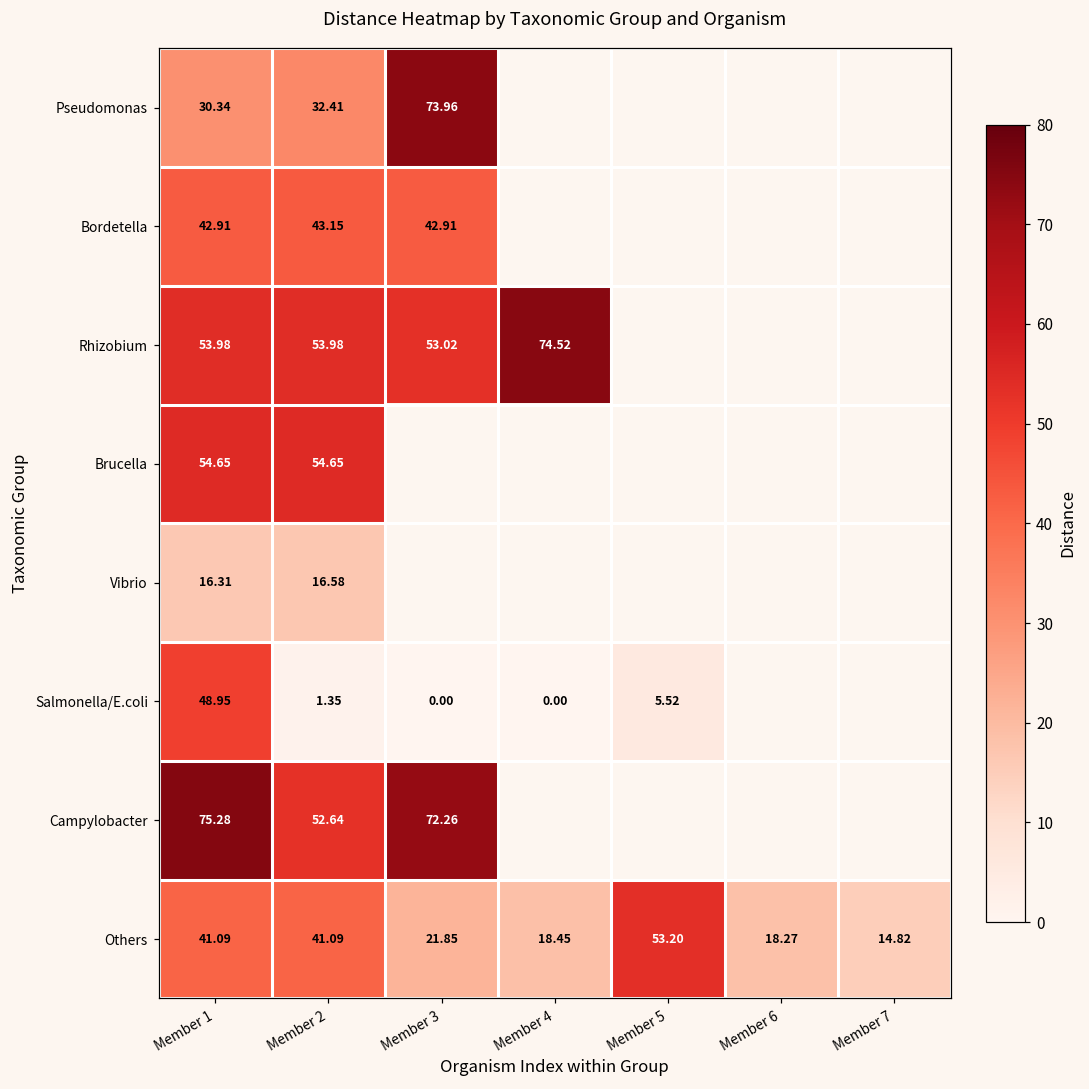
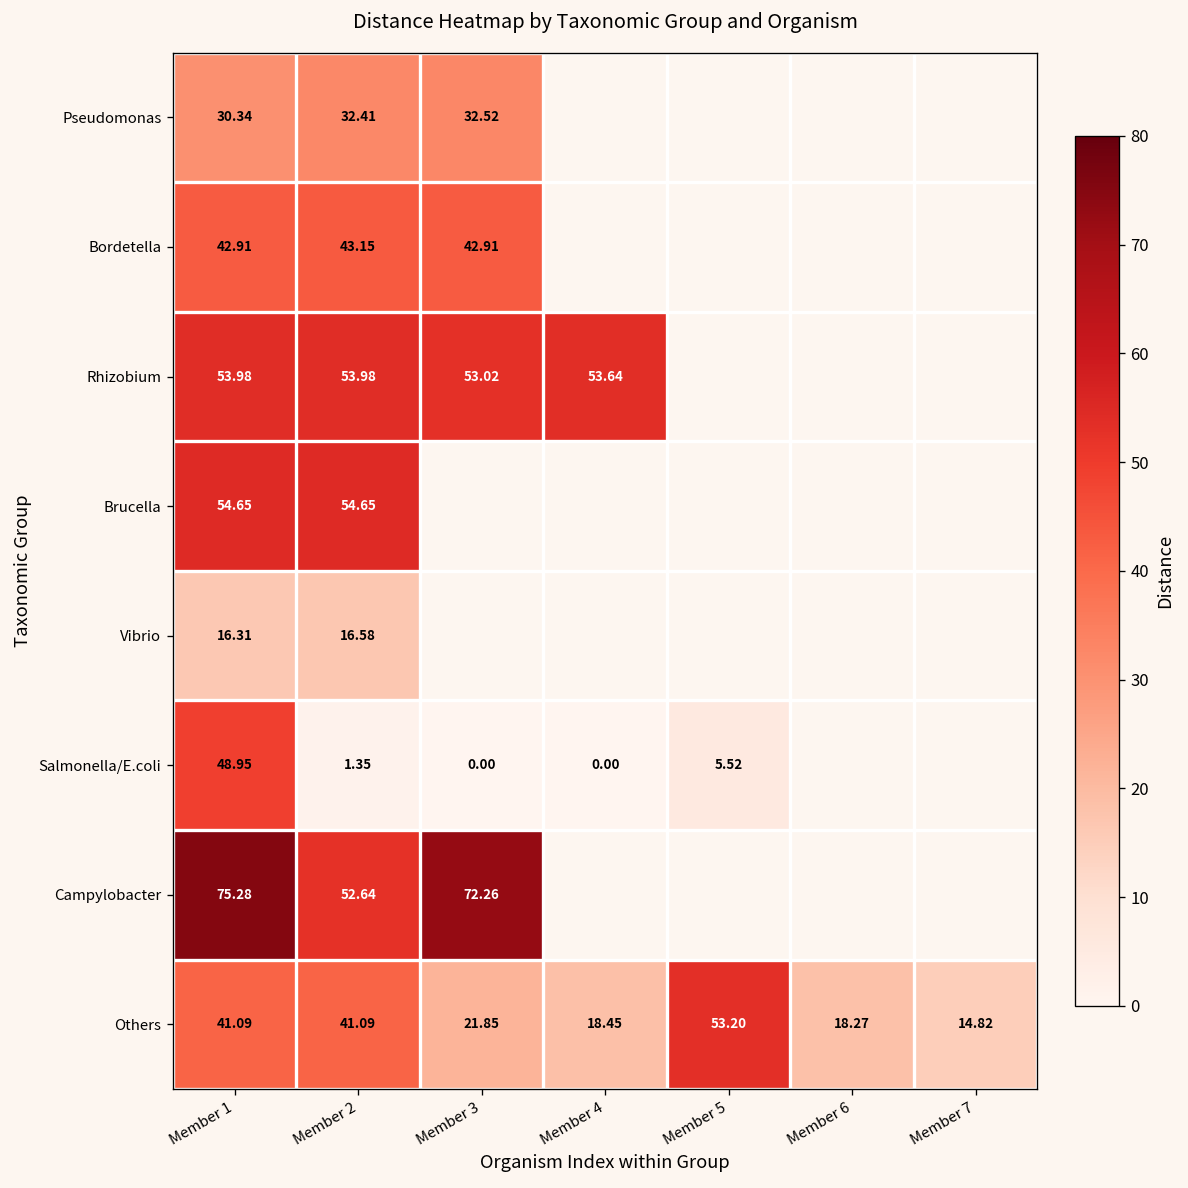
  {
    "Pseudomonas": {
      "Member 1": 30.34,
      "Member 2": 32.41,
-     "Member 3": 73.96
+     "Member 3": 32.52
    },
    "Bordetella": {
      "Member 1": 42.91,
      "Member 2": 43.15,
      "Member 3": 42.91
    },
    "Rhizobium": {
      "Member 1": 53.98,
      "Member 2": 53.98,
      "Member 3": 53.02,
-     "Member 4": 74.52
+     "Member 4": 53.64
    },
    "Brucella": {
      "Member 1": 54.65,
      "Member 2": 54.65
    },
    "Vibrio": {
      "Member 1": 16.31,
      "Member 2": 16.58
    },
    "Salmonella/E.coli": {
      "Member 1": 48.95,
      "Member 2": 1.35,
      "Member 3": 0.00,
      "Member 4": 0.00,
      "Member 5": 5.52
    },
    "Campylobacter": {
      "Member 1": 75.28,
      "Member 2": 52.64,
      "Member 3": 72.26
    },
    "Others": {
      "Member 1": 41.09,
      "Member 2": 41.09,
      "Member 3": 21.85,
      "Member 4": 18.45,
      "Member 5": 53.20,
      "Member 6": 18.27,
      "Member 7": 14.82
    }
  }
